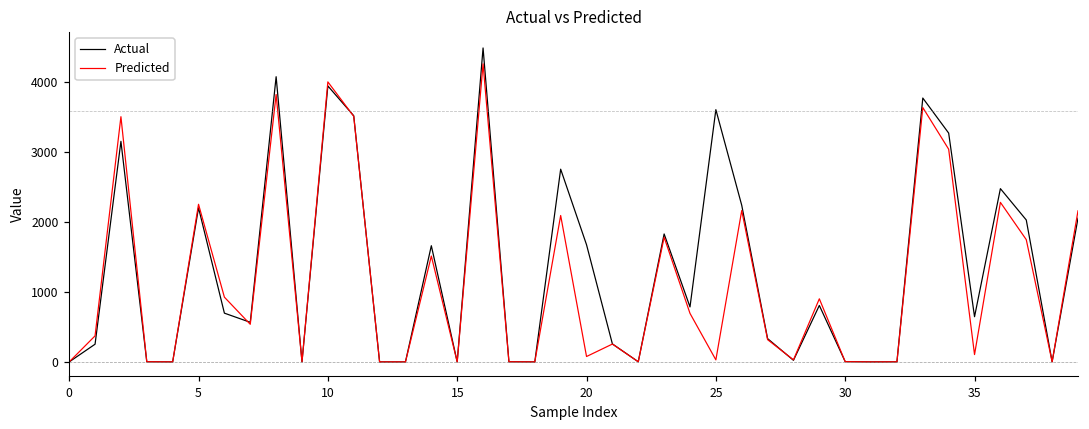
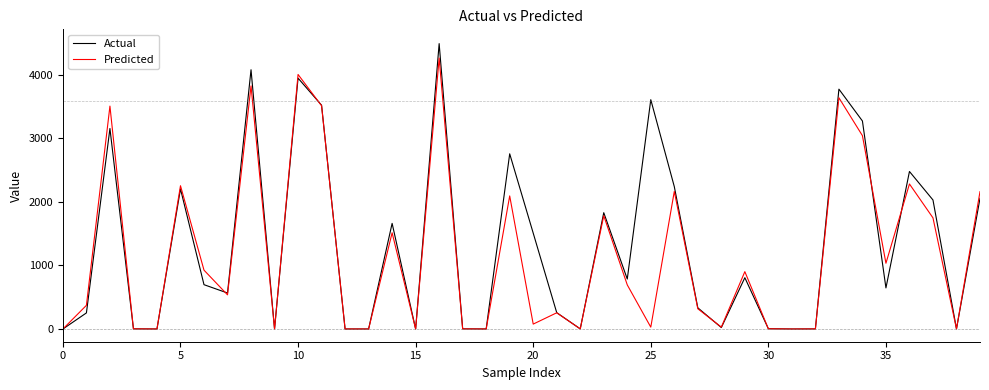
  {
    "Actual": {
      "5": 2200,
      "10": 3900,
-     "20": 1700,
+     "20": 1500,
      "25": 3600,
      "35": 600
    },
    "Predicted": {
      "5": 2300,
      "10": 4000,
      "20": 100,
      "25": 0,
-     "35": 100
+     "35": 1000
    }
  }
